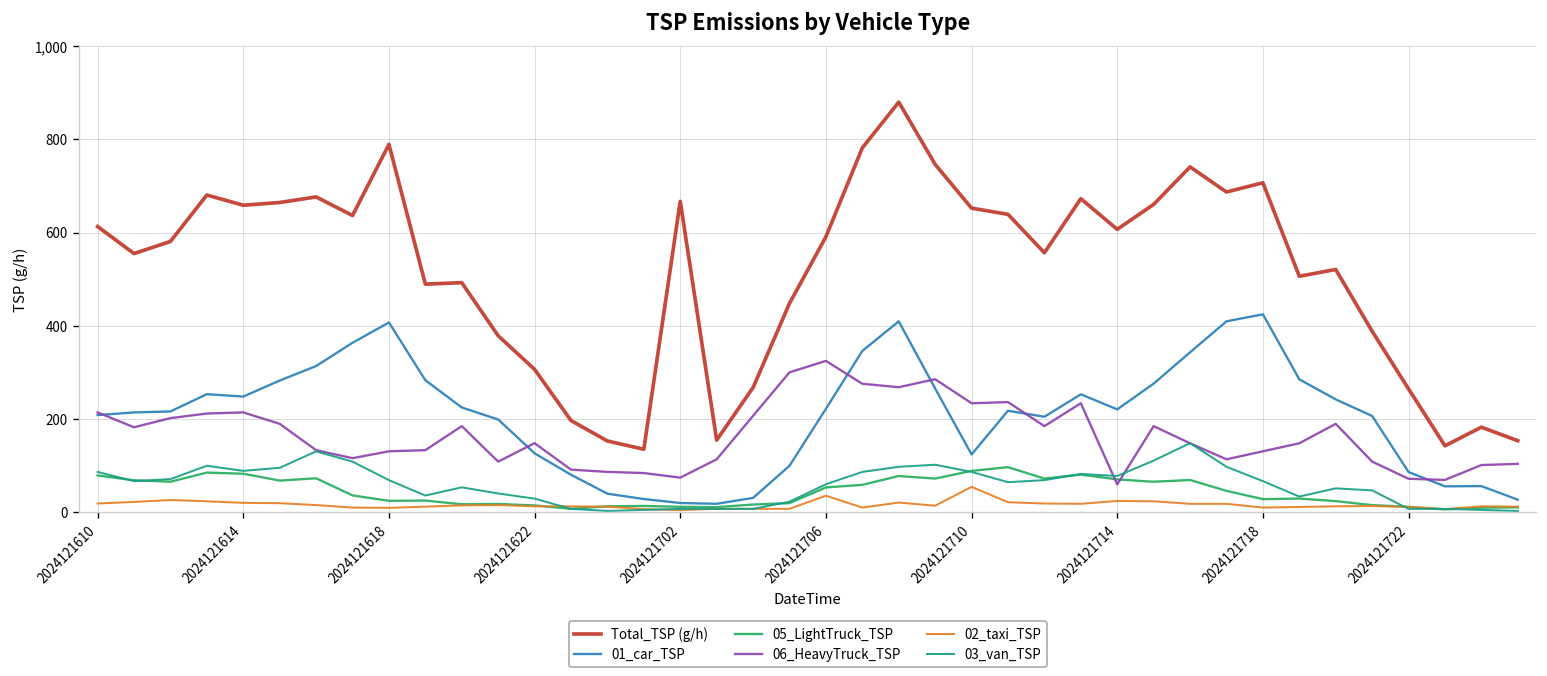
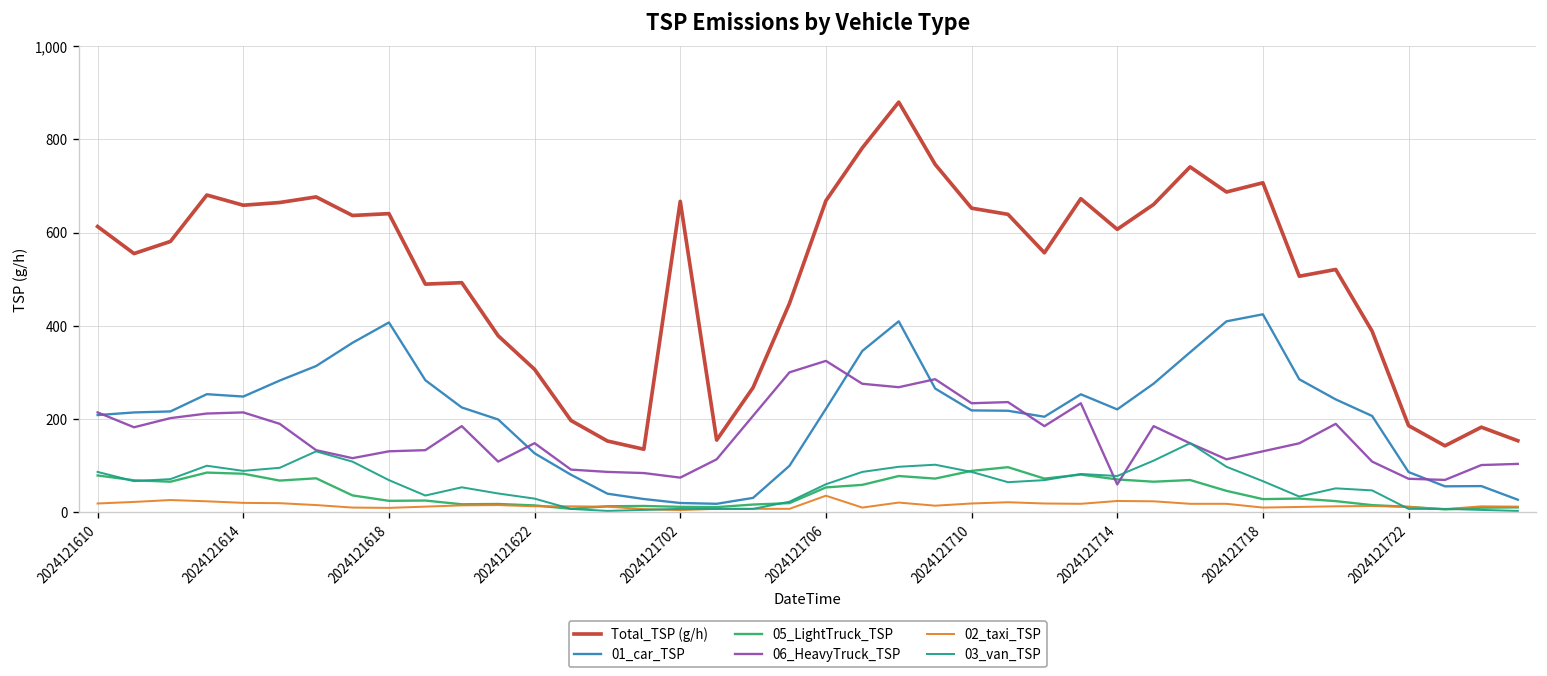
  {
    "Total_TSP (g/h)": {
      "2024121610": 610,
      "2024121614": 660,
-     "2024121618": 790,
+     "2024121618": 640,
      "2024121622": 310,
      "2024121702": 670,
-     "2024121706": 590,
+     "2024121706": 670,
      "2024121710": 650,
      "2024121714": 610,
      "2024121718": 710,
-     "2024121722": 260
+     "2024121722": 190
    },
    "01_car_TSP": {
      "2024121614": 250,
      "2024121618": 410,
      "2024121622": 130,
      "2024121702": 20,
      "2024121706": 220,
-     "2024121710": 120,
+     "2024121710": 220,
      "2024121714": 220,
      "2024121718": 420,
      "2024121722": 90
    },
    "06_HeavyTruck_TSP": {
      "2024121614": 210,
      "2024121618": 130,
      "2024121622": 150,
      "2024121702": 70,
      "2024121706": 320,
      "2024121710": 230,
      "2024121714": 60,
      "2024121718": 130,
      "2024121722": 70
    },
    "02_taxi_TSP": {
      "2024121610": 20,
      "2024121614": 20,
      "2024121618": 10,
      "2024121706": 30,
-     "2024121710": 50,
+     "2024121710": 20,
      "2024121714": 20,
      "2024121718": 10
    }
  }
